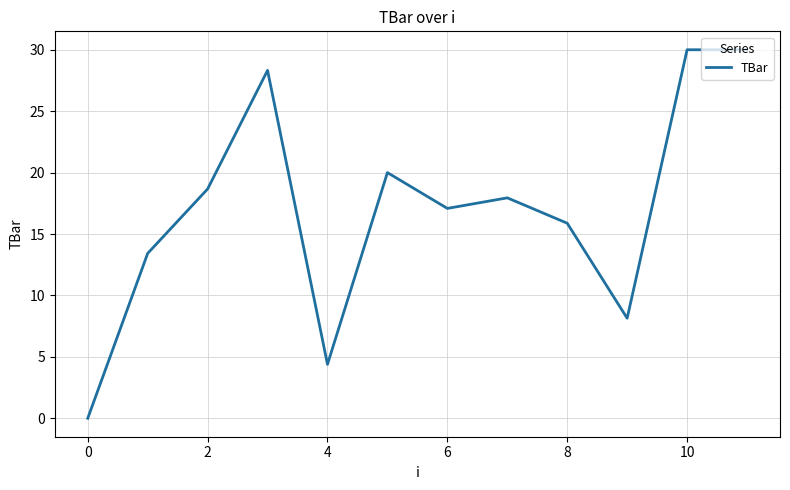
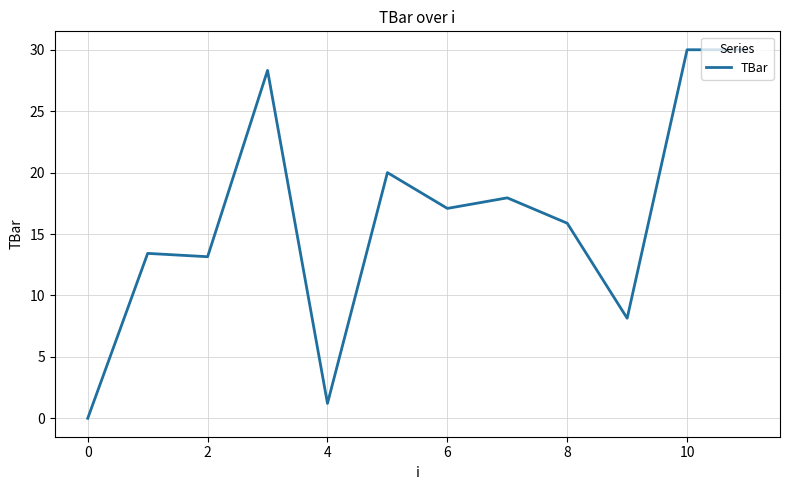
  {
    "0": 0.0,
-   "2": 18.7,
-   "4": 4.4,
+   "2": 13.2,
+   "4": 1.2,
    "6": 17.1,
    "8": 15.9,
    "10": 30.0
  }
